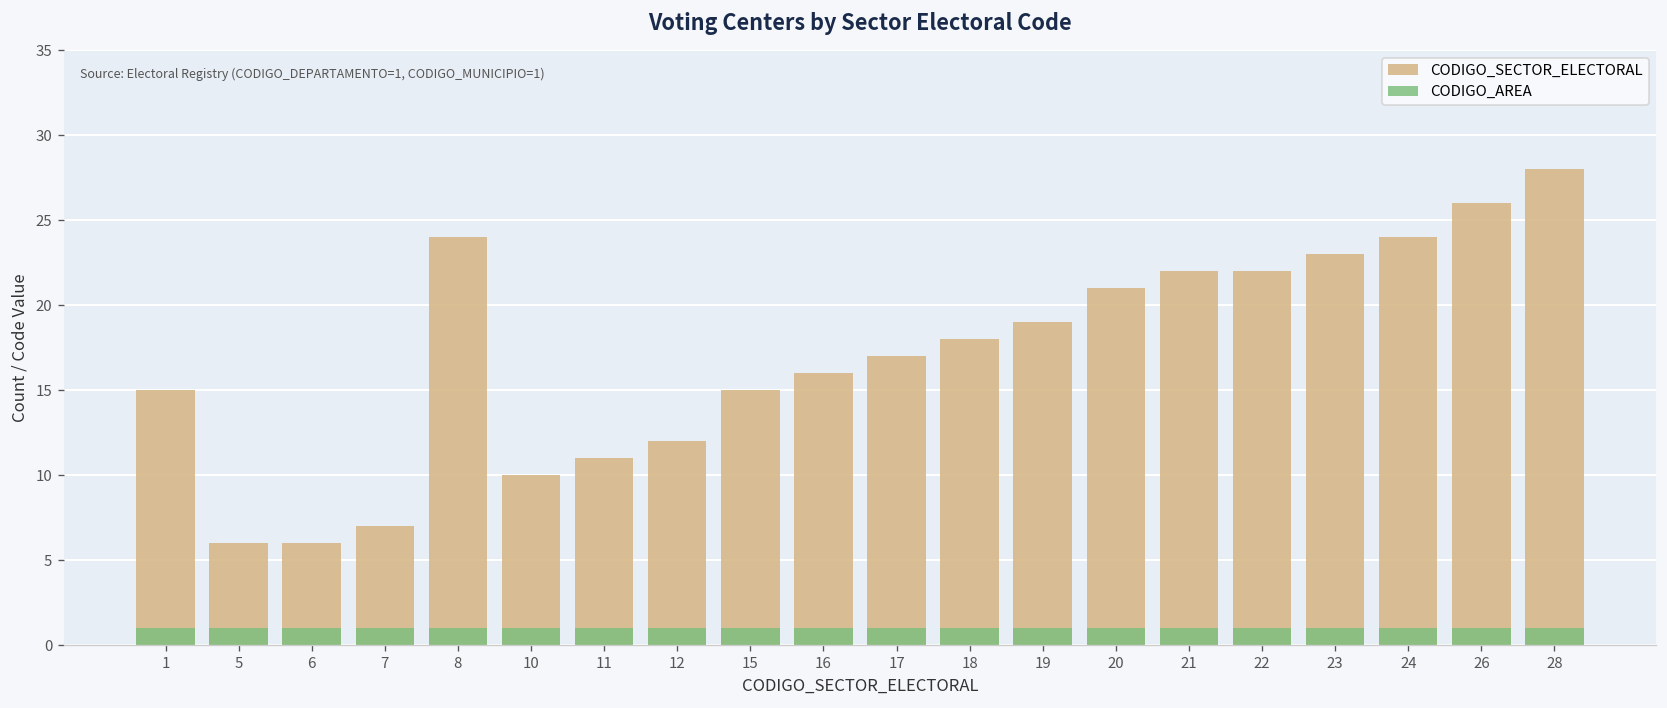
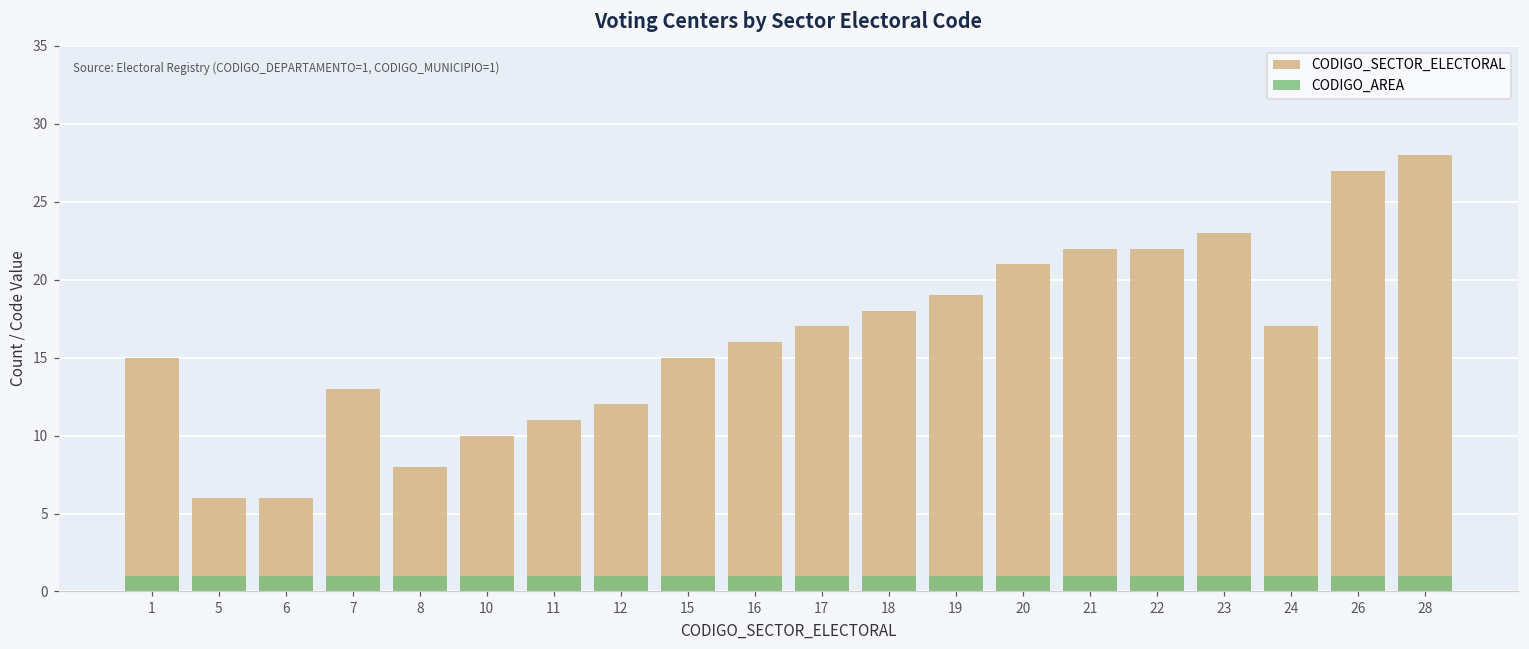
  {
    "CODIGO_SECTOR_ELECTORAL": {
      "1": 15,
      "5": 6,
      "6": 6,
-     "7": 7,
-     "8": 24,
+     "7": 13,
+     "8": 8,
      "10": 10,
      "11": 11,
      "12": 12,
      "15": 15,
      "16": 16,
      "17": 17,
      "18": 18,
      "19": 19,
      "20": 21,
      "21": 22,
      "22": 22,
      "23": 23,
-     "24": 24,
-     "26": 26,
+     "24": 17,
+     "26": 27,
      "28": 28
    }
  }
